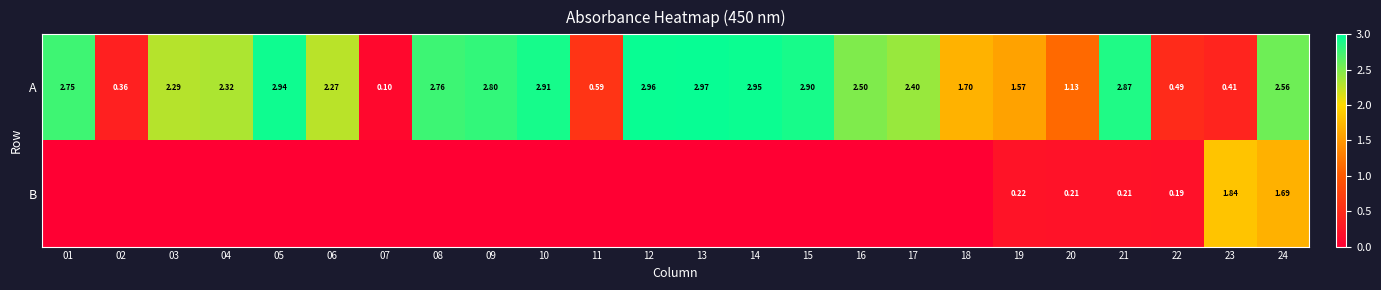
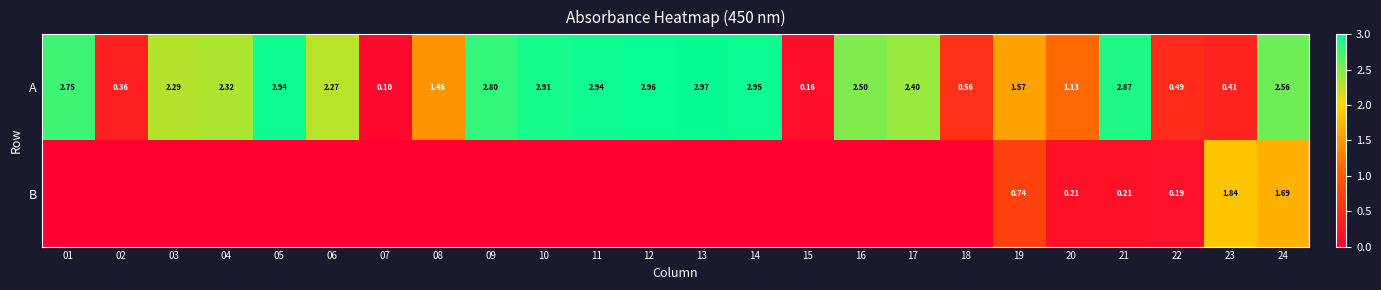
  {
    "A": {
      "01": 2.75,
      "02": 0.36,
      "03": 2.29,
      "04": 2.32,
      "05": 2.94,
      "06": 2.27,
      "07": 0.10,
-     "08": 2.76,
+     "08": 1.46,
      "09": 2.80,
      "10": 2.91,
-     "11": 0.59,
+     "11": 2.94,
      "12": 2.96,
      "13": 2.97,
      "14": 2.95,
-     "15": 2.90,
+     "15": 0.16,
      "16": 2.50,
      "17": 2.40,
-     "18": 1.70,
+     "18": 0.56,
      "19": 1.57,
      "20": 1.13,
      "21": 2.87,
      "22": 0.49,
      "23": 0.41,
      "24": 2.56
    },
    "B": {
-     "19": 0.22,
+     "19": 0.74,
      "20": 0.21,
      "21": 0.21,
      "22": 0.19,
      "23": 1.84,
      "24": 1.69
    }
  }
